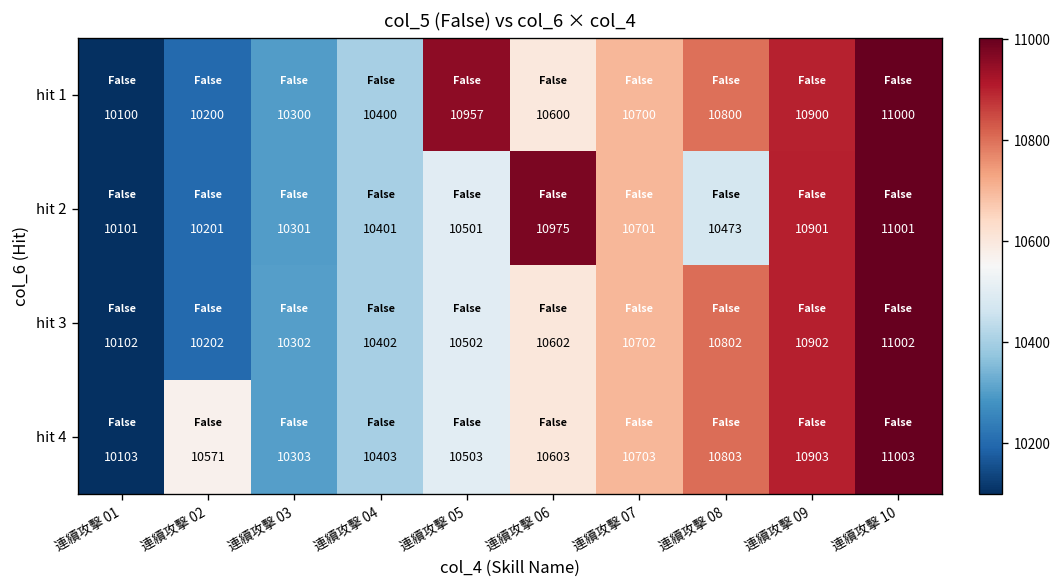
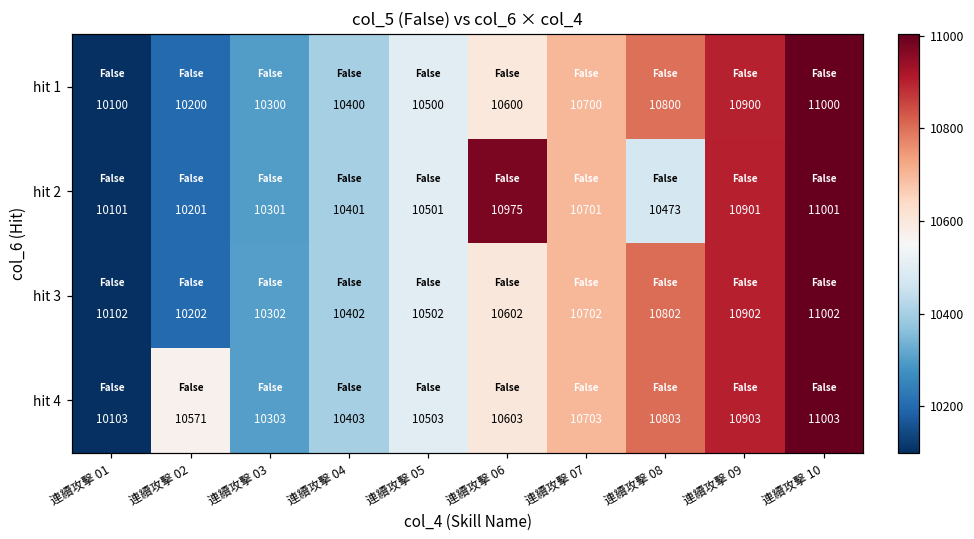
  {
    "hit 1": {
-     "連續攻擊 05": 10957
+     "連續攻擊 05": 10500
    }
  }
